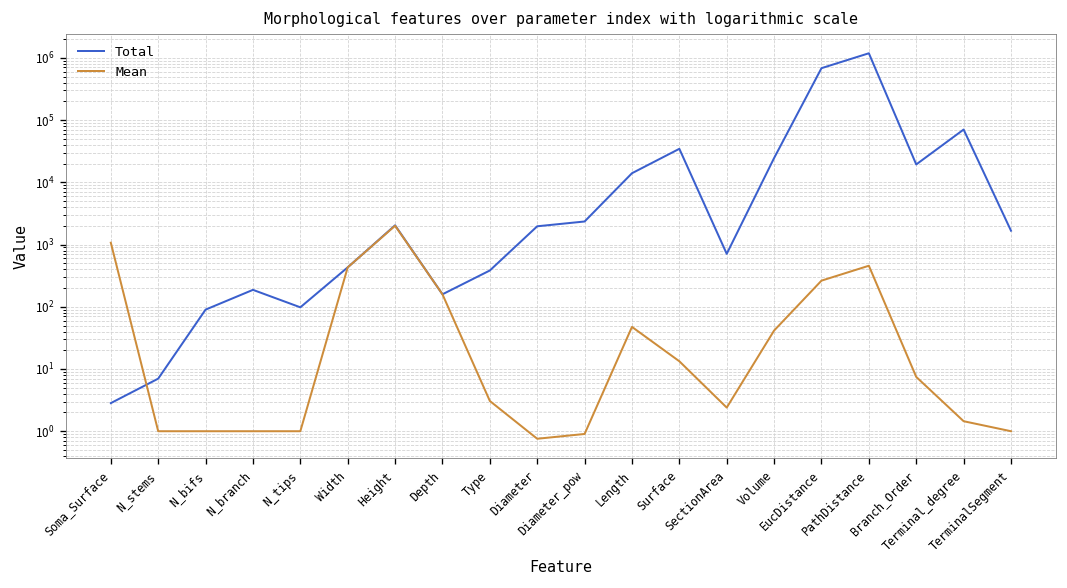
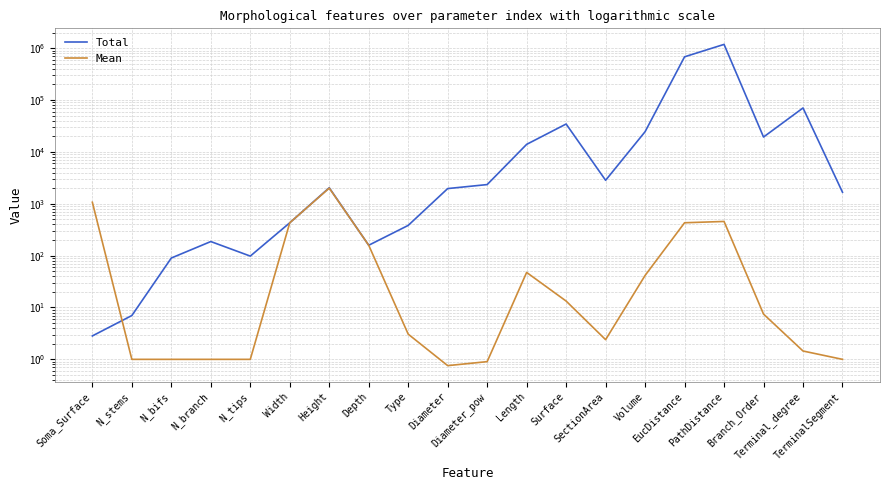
  {
    "Total": {
      "Soma_Surface": 3,
      "N_stems": 7,
      "N_bifs": 90,
      "N_branch": 190,
      "N_tips": 100,
      "Type": 400,
      "Diameter": 2000,
      "Diameter_pow": 2000,
      "Length": 14000,
      "Surface": 30000,
-     "SectionArea": 700,
+     "SectionArea": 3000,
      "Volume": 20000,
      "EucDistance": 700000,
      "PathDistance": 1200000,
      "Branch_Order": 19000,
      "Terminal_degree": 70000,
      "TerminalSegment": 1700
    },
    "Mean": {
      "Soma_Surface": 1100,
      "N_stems": 1,
      "N_bifs": 1,
      "N_branch": 1,
      "N_tips": 1,
      "Type": 3,
      "Diameter": 0.8,
      "Diameter_pow": 1,
      "Length": 50,
      "Surface": 13,
      "SectionArea": 2,
      "Volume": 40,
-     "EucDistance": 300,
+     "EucDistance": 400,
      "PathDistance": 500,
      "Branch_Order": 7,
      "Terminal_degree": 1.4,
      "TerminalSegment": 1
    }
  }
